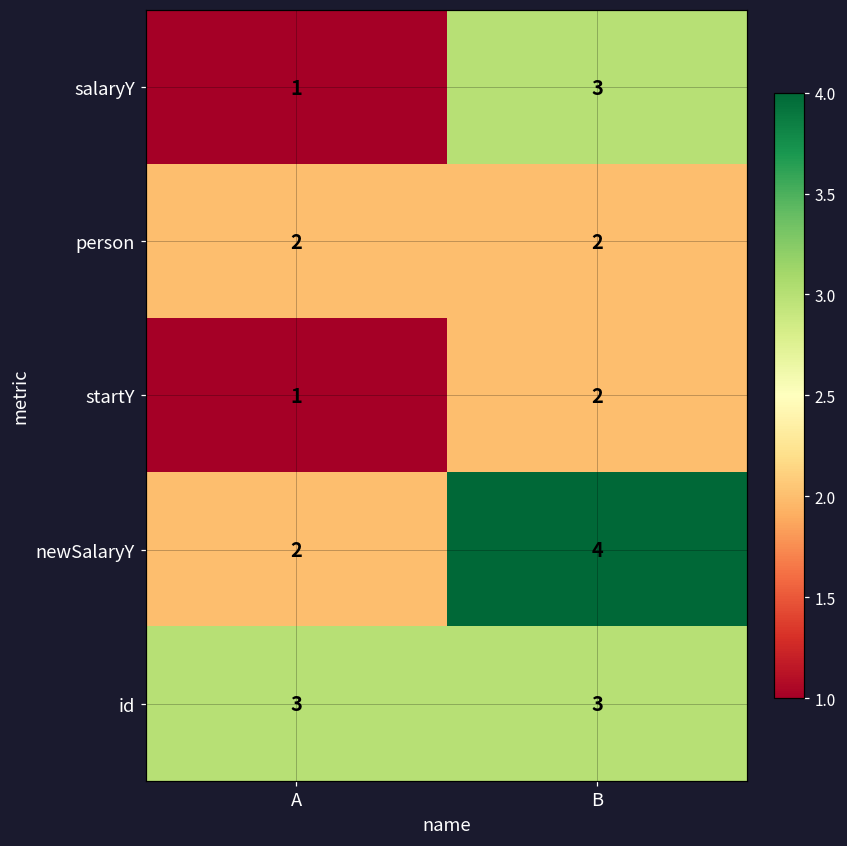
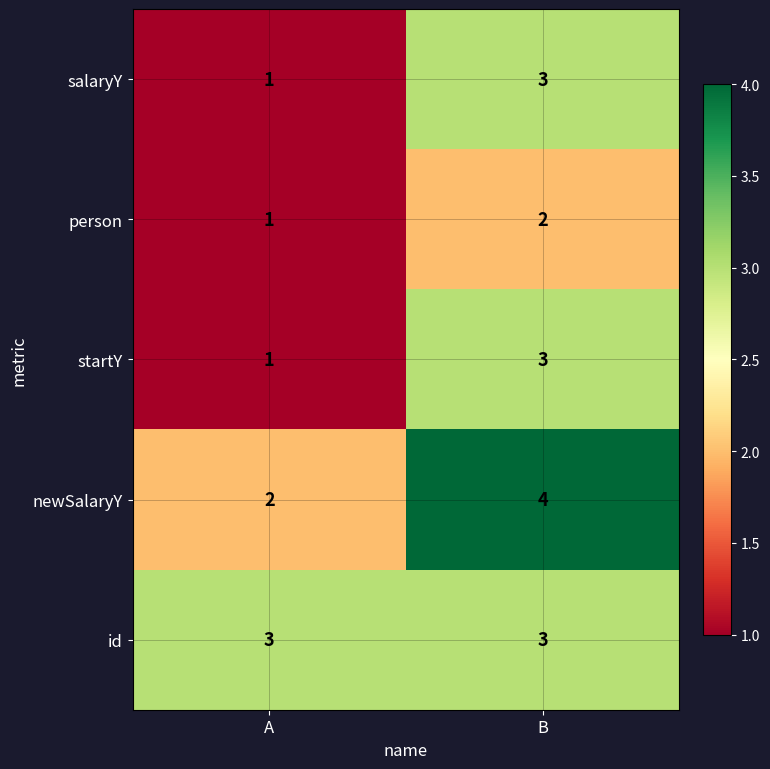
  {
    "salaryY": {
      "A": 1,
      "B": 3
    },
    "person": {
-     "A": 2,
+     "A": 1,
      "B": 2
    },
    "startY": {
      "A": 1,
-     "B": 2
+     "B": 3
    },
    "newSalaryY": {
      "A": 2,
      "B": 4
    },
    "id": {
      "A": 3,
      "B": 3
    }
  }
